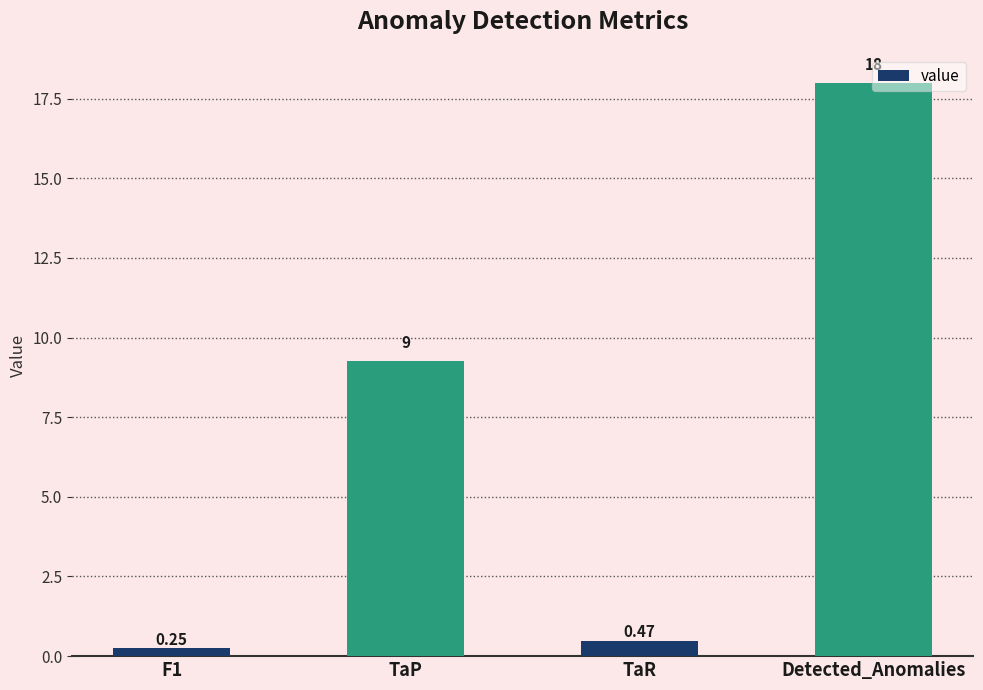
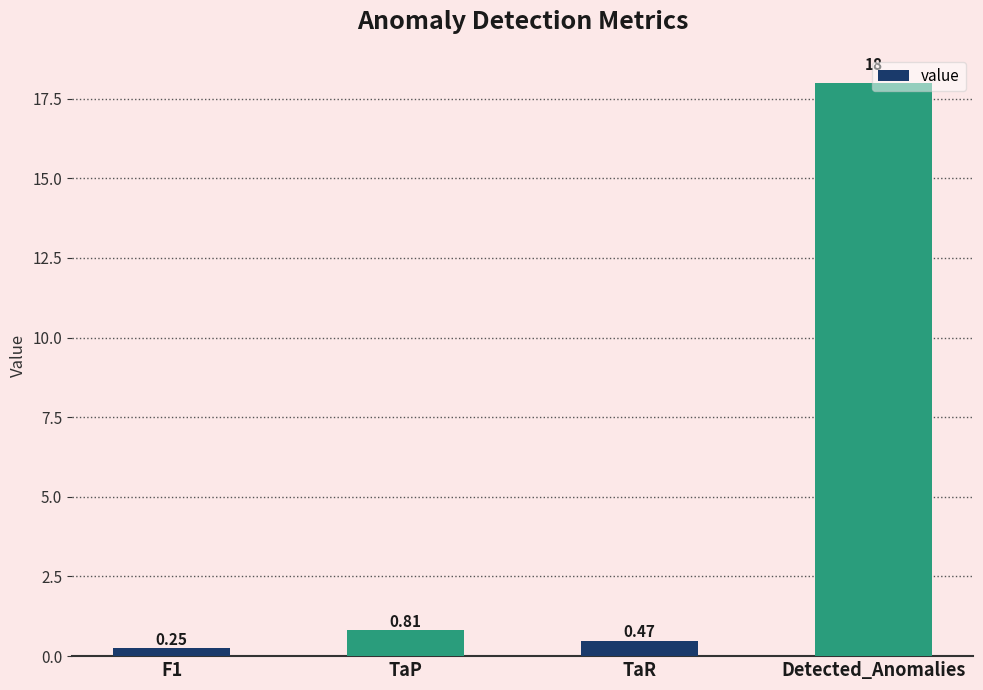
  {
    "F1": 0.25,
-   "TaP": 9,
+   "TaP": 0.81,
    "TaR": 0.47
  }
